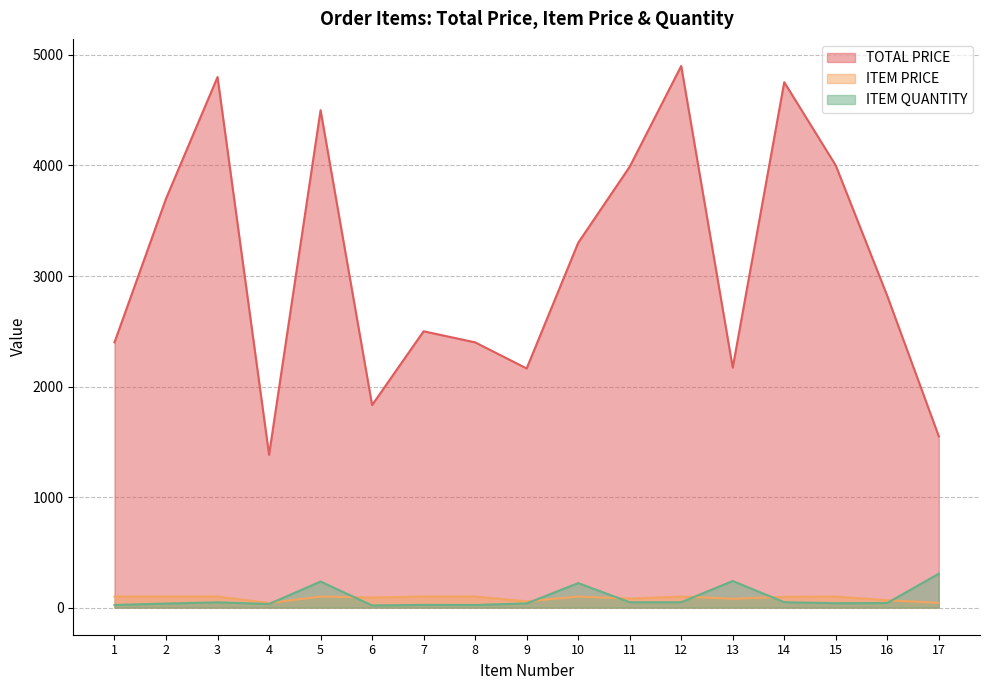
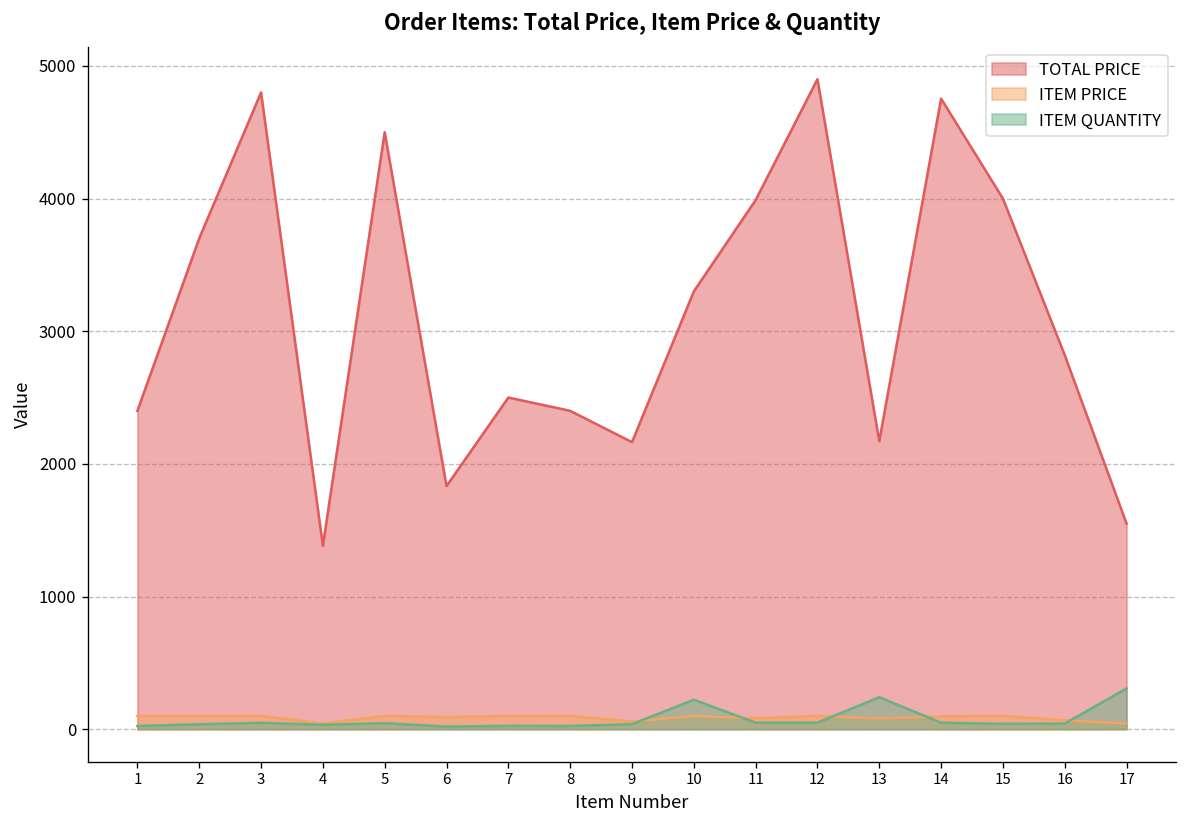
  {
    "ITEM QUANTITY": {
      "1": 20,
      "2": 40,
      "3": 50,
-     "5": 240,
+     "5": 50,
      "6": 20,
      "7": 30,
      "8": 20,
      "10": 220,
      "11": 50,
      "12": 50,
      "13": 240,
      "14": 50,
      "15": 40,
      "16": 40,
      "17": 310
    }
  }
